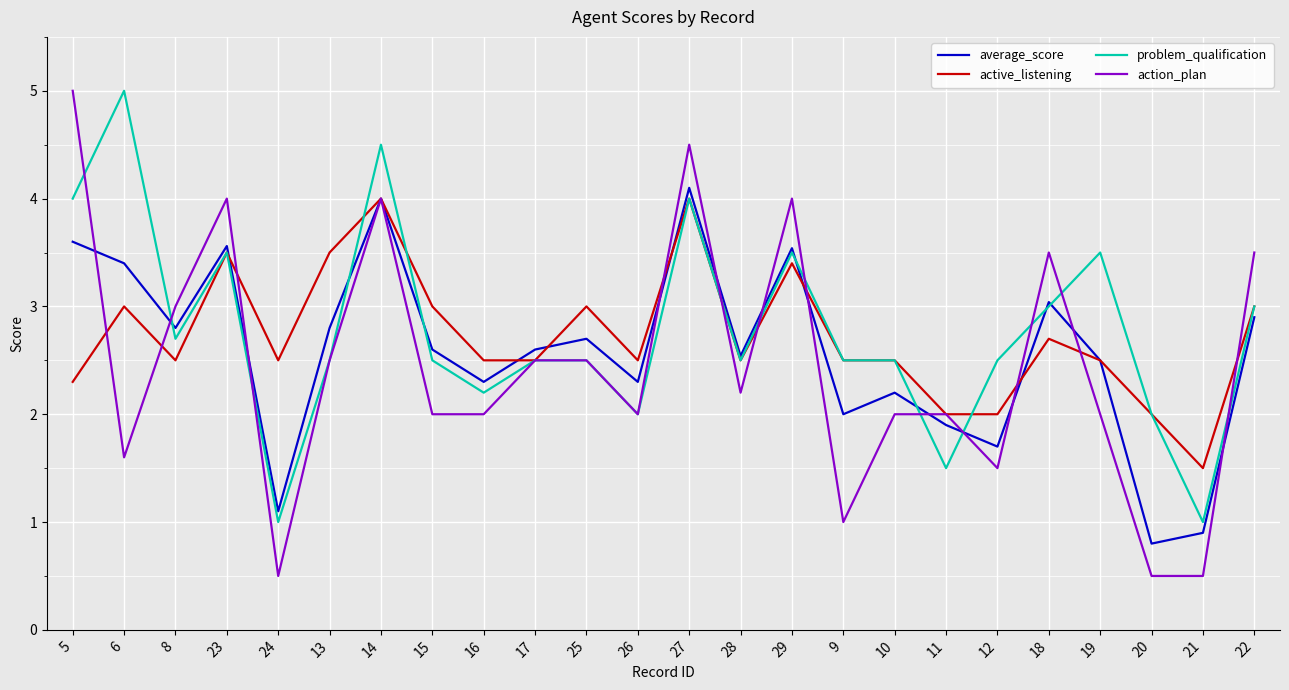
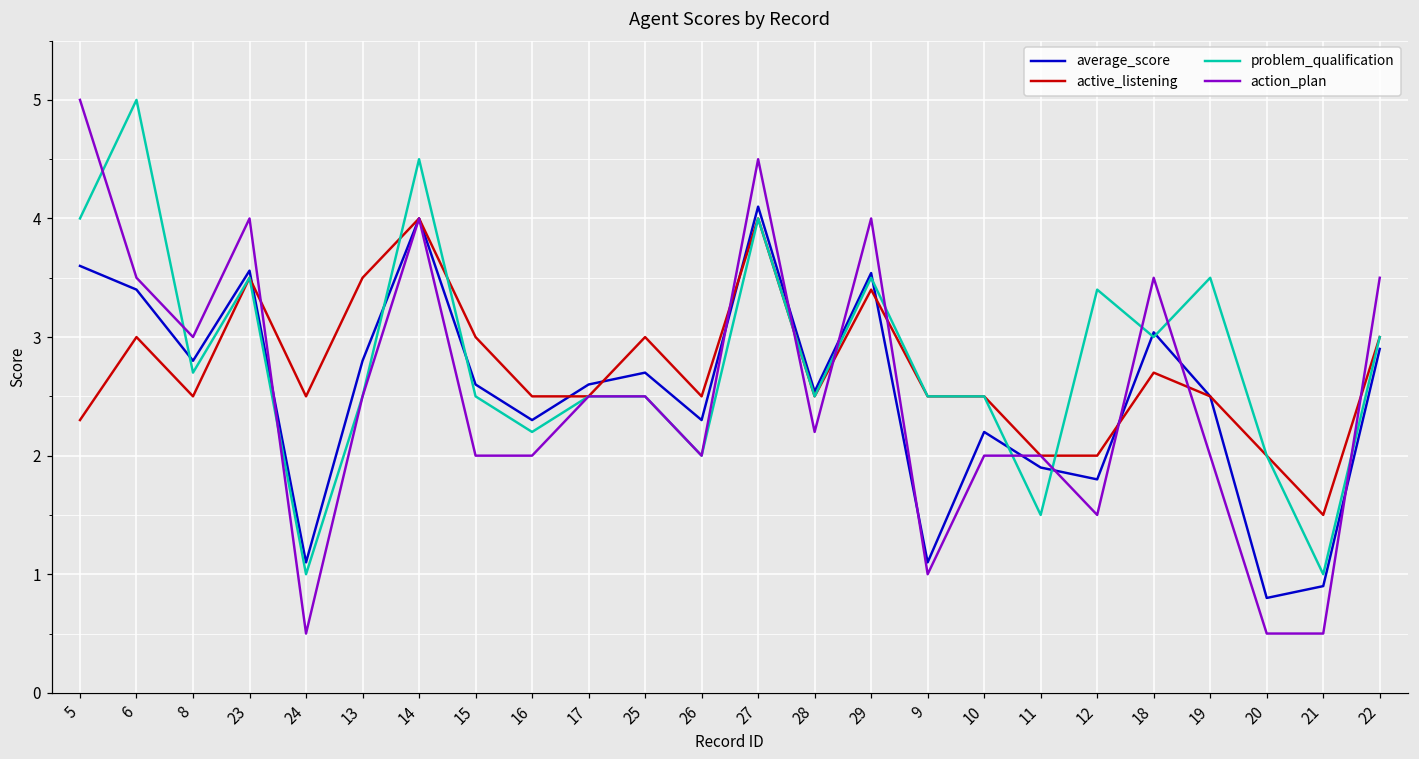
  {
    "average_score": {
      "5": 3.6,
      "6": 3.4,
      "8": 2.8,
      "23": 3.56,
      "24": 1.1,
      "13": 2.8,
      "15": 2.6,
      "16": 2.3,
      "17": 2.6,
      "25": 2.7,
      "26": 2.3,
      "27": 4.1,
      "28": 2.54,
      "29": 3.54,
-     "9": 2.0,
+     "9": 1.1,
      "10": 2.2,
      "11": 1.9,
-     "12": 1.7,
+     "12": 1.8,
      "18": 3.04,
      "20": 0.8,
      "21": 0.9,
      "22": 2.9
    },
    "active_listening": {
      "5": 2.3,
      "6": 3.0,
      "8": 2.5,
      "24": 2.5,
      "13": 3.5,
      "15": 3.0,
      "16": 2.5,
      "25": 3.0,
      "26": 2.5,
      "29": 3.4,
      "12": 2.0,
      "18": 2.7,
      "21": 1.5
    },
    "problem_qualification": {
      "5": 4.0,
      "6": 5.0,
      "8": 2.7,
      "24": 1.0,
      "14": 4.5,
      "15": 2.5,
      "16": 2.2,
      "29": 3.5,
      "11": 1.5,
-     "12": 2.5,
+     "12": 3.4,
      "18": 3.0,
      "19": 3.5,
      "21": 1.0
    },
    "action_plan": {
      "5": 5.0,
-     "6": 1.6,
+     "6": 3.5,
      "8": 3.0,
      "23": 4.0,
      "24": 0.5,
      "15": 2.0,
      "16": 2.0,
      "27": 4.5,
      "28": 2.2,
      "29": 4.0,
      "9": 1.0,
      "10": 2.0,
      "12": 1.5,
      "18": 3.5,
      "19": 2.0,
      "20": 0.5,
      "21": 0.5,
      "22": 3.5
    }
  }
